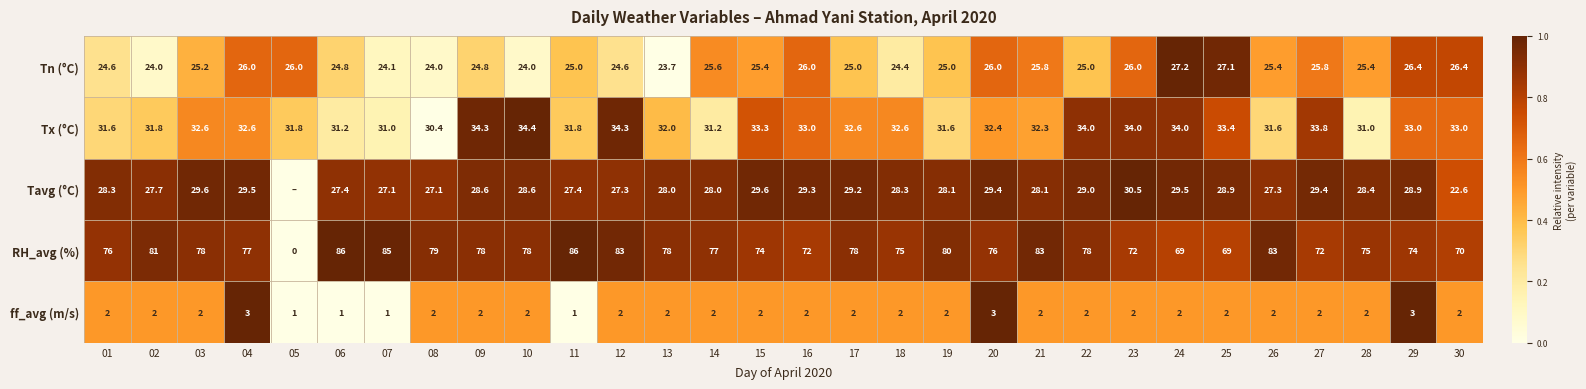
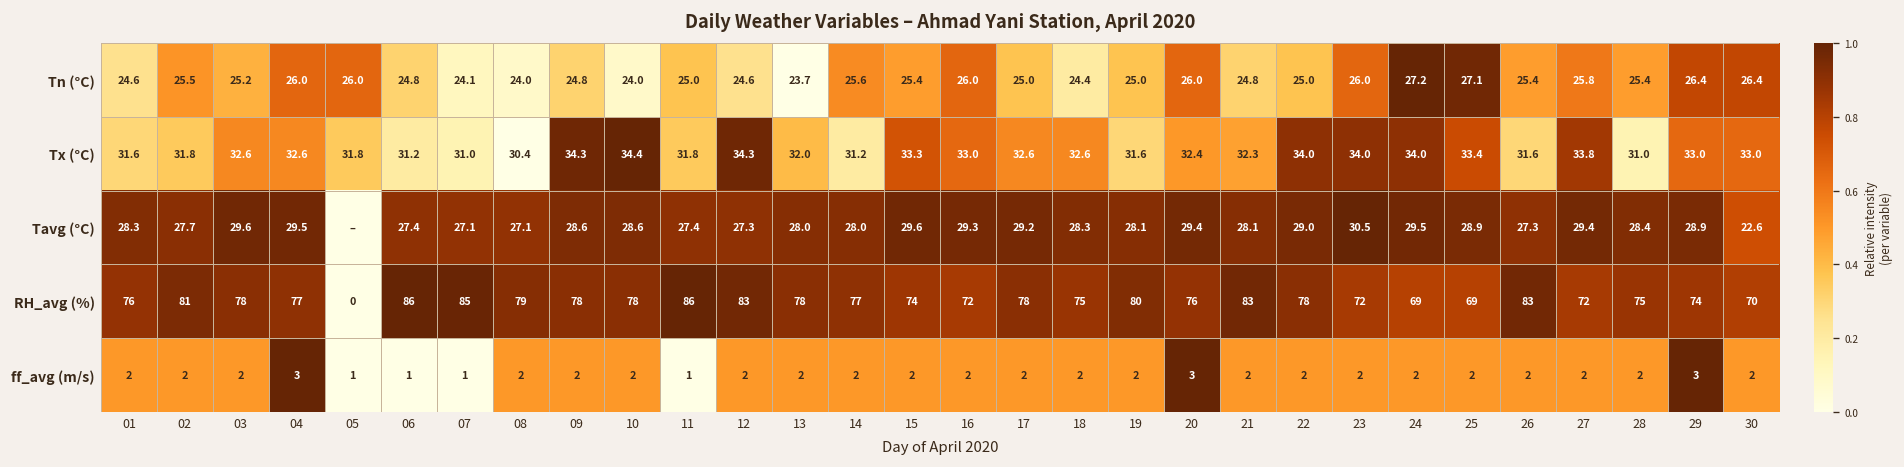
  {
    "Tn (°C)": {
      "01": 24.6,
-     "02": 24.0,
+     "02": 25.5,
      "03": 25.2,
      "04": 26.0,
      "05": 26.0,
      "06": 24.8,
      "07": 24.1,
      "08": 24.0,
      "09": 24.8,
      "10": 24.0,
      "11": 25.0,
      "12": 24.6,
      "13": 23.7,
      "14": 25.6,
      "15": 25.4,
      "16": 26.0,
      "17": 25.0,
      "18": 24.4,
      "19": 25.0,
      "20": 26.0,
-     "21": 25.8,
+     "21": 24.8,
      "22": 25.0,
      "23": 26.0,
      "24": 27.2,
      "25": 27.1,
      "26": 25.4,
      "27": 25.8,
      "28": 25.4,
      "29": 26.4,
      "30": 26.4
    },
    "Tx (°C)": {
      "01": 31.6,
      "02": 31.8,
      "03": 32.6,
      "04": 32.6,
      "05": 31.8,
      "06": 31.2,
      "07": 31.0,
      "08": 30.4,
      "09": 34.3,
      "10": 34.4,
      "11": 31.8,
      "12": 34.3,
      "13": 32.0,
      "14": 31.2,
      "15": 33.3,
      "16": 33.0,
      "17": 32.6,
      "18": 32.6,
      "19": 31.6,
      "20": 32.4,
      "21": 32.3,
      "22": 34.0,
      "23": 34.0,
      "24": 34.0,
      "25": 33.4,
      "26": 31.6,
      "27": 33.8,
      "28": 31.0,
      "29": 33.0,
      "30": 33.0
    },
    "Tavg (°C)": {
      "01": 28.3,
      "02": 27.7,
      "03": 29.6,
      "04": 29.5,
      "06": 27.4,
      "07": 27.1,
      "08": 27.1,
      "09": 28.6,
      "10": 28.6,
      "11": 27.4,
      "12": 27.3,
      "13": 28.0,
      "14": 28.0,
      "15": 29.6,
      "16": 29.3,
      "17": 29.2,
      "18": 28.3,
      "19": 28.1,
      "20": 29.4,
      "21": 28.1,
      "22": 29.0,
      "23": 30.5,
      "24": 29.5,
      "25": 28.9,
      "26": 27.3,
      "27": 29.4,
      "28": 28.4,
      "29": 28.9,
      "30": 22.6
    },
    "RH_avg (%)": {
      "01": 76,
      "02": 81,
      "03": 78,
      "04": 77,
      "05": 0,
      "06": 86,
      "07": 85,
      "08": 79,
      "09": 78,
      "10": 78,
      "11": 86,
      "12": 83,
      "13": 78,
      "14": 77,
      "15": 74,
      "16": 72,
      "17": 78,
      "18": 75,
      "19": 80,
      "20": 76,
      "21": 83,
      "22": 78,
      "23": 72,
      "24": 69,
      "25": 69,
      "26": 83,
      "27": 72,
      "28": 75,
      "29": 74,
      "30": 70
    },
    "ff_avg (m/s)": {
      "01": 2,
      "02": 2,
      "03": 2,
      "04": 3,
      "05": 1,
      "06": 1,
      "07": 1,
      "08": 2,
      "09": 2,
      "10": 2,
      "11": 1,
      "12": 2,
      "13": 2,
      "14": 2,
      "15": 2,
      "16": 2,
      "17": 2,
      "18": 2,
      "19": 2,
      "20": 3,
      "21": 2,
      "22": 2,
      "23": 2,
      "24": 2,
      "25": 2,
      "26": 2,
      "27": 2,
      "28": 2,
      "29": 3,
      "30": 2
    }
  }
